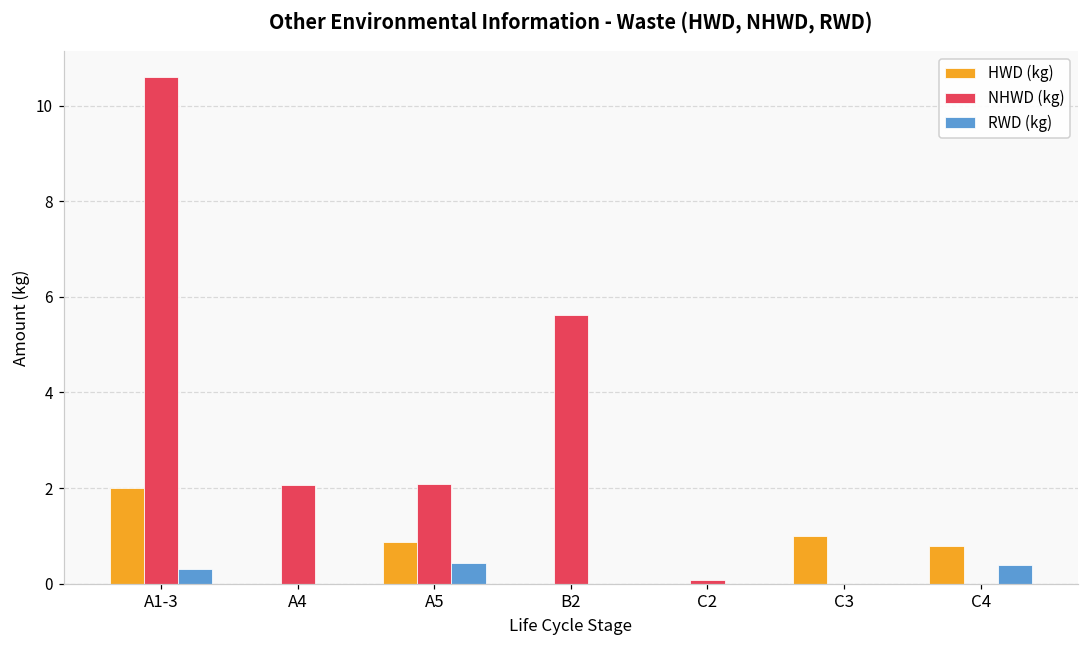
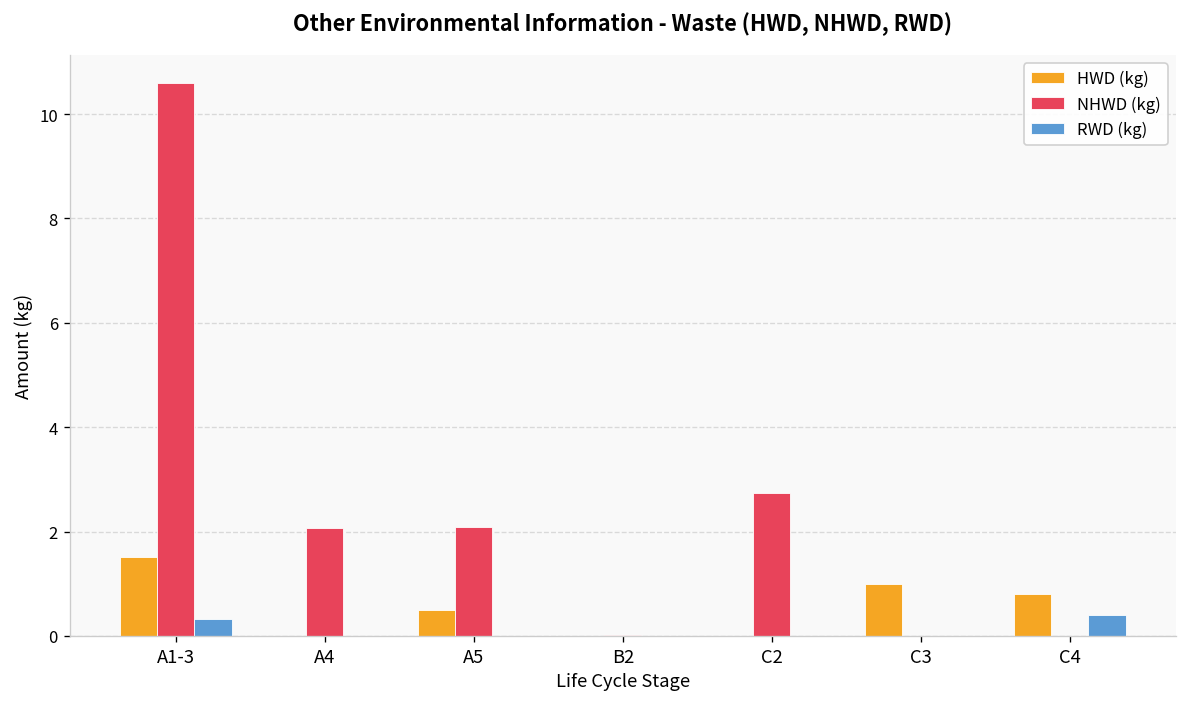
  {
    "HWD (kg)": {
-     "A1-3": 2.0,
-     "A5": 0.9,
+     "A1-3": 1.5,
+     "A5": 0.5,
      "C3": 1.0,
      "C4": 0.8
    },
    "NHWD (kg)": {
      "A1-3": 10.6,
      "A4": 2.1,
      "A5": 2.1,
-     "B2": 5.6,
-     "C2": 0.1,
+     "B2": 0.0,
+     "C2": 2.7,
      "C4": 0.0
    },
    "RWD (kg)": {
      "A1-3": 0.3,
-     "A5": 0.4,
+     "A5": 0.0,
      "C4": 0.4
    }
  }
